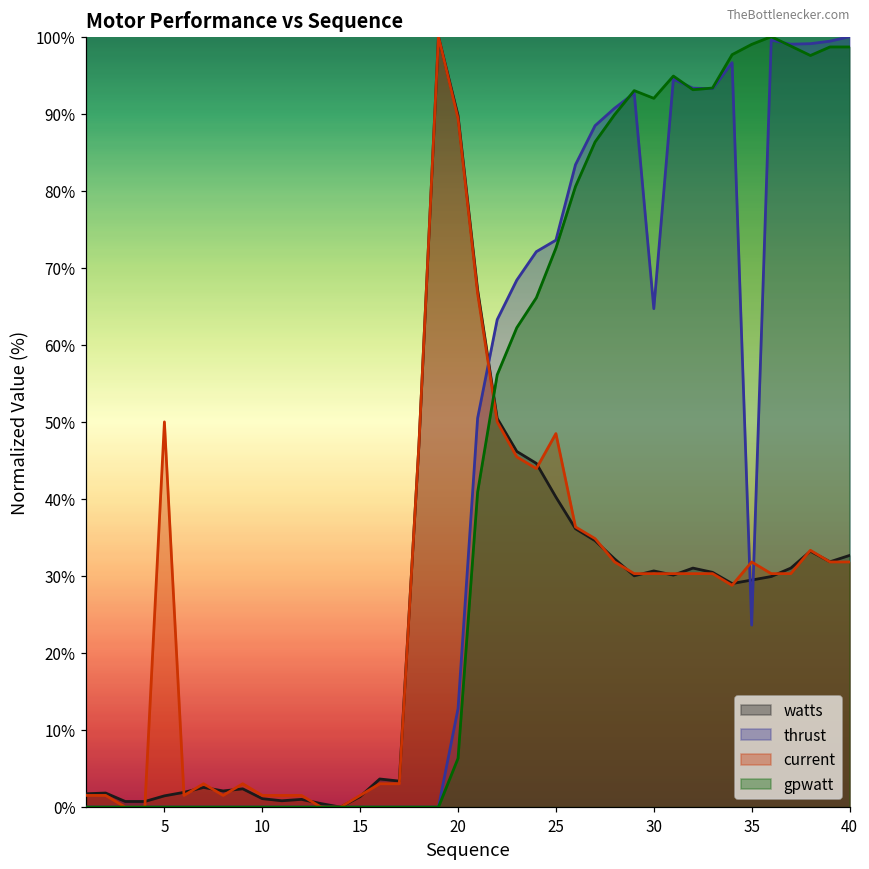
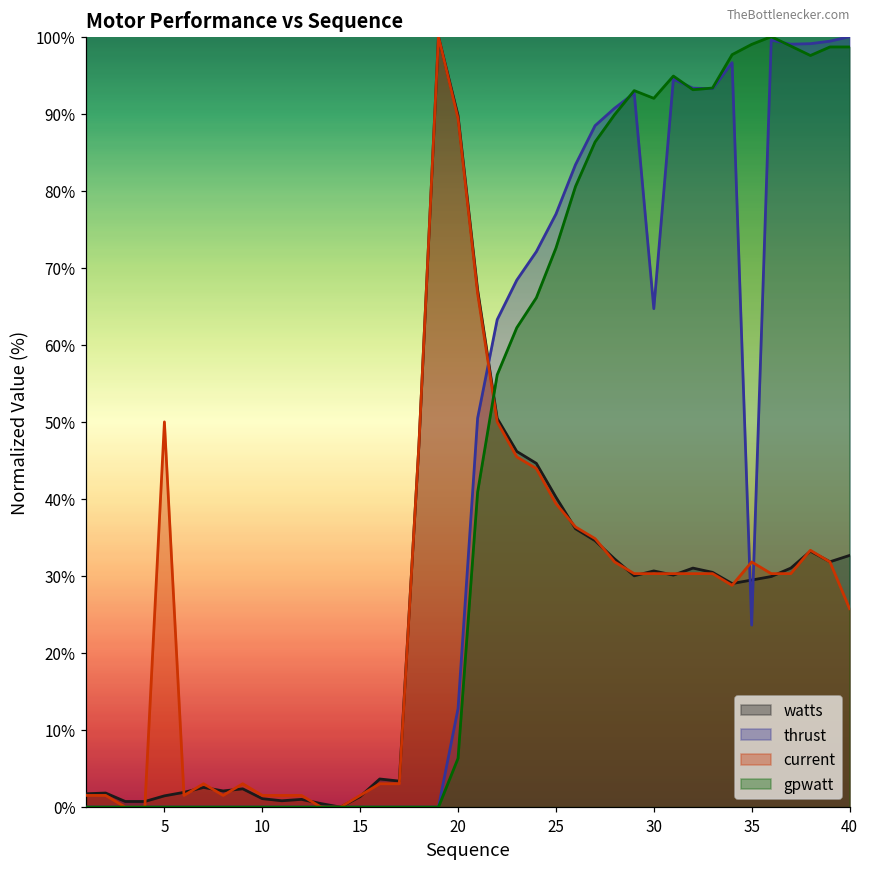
  {
    "thrust": {
      "20": "13%",
-     "25": "74%",
+     "25": "77%",
      "30": "65%",
      "35": "24%",
      "40": "100%"
    },
    "current": {
      "5": "50%",
      "10": "2%",
      "20": "89%",
-     "25": "48%",
+     "25": "39%",
      "35": "32%",
-     "40": "32%"
+     "40": "26%"
    }
  }
